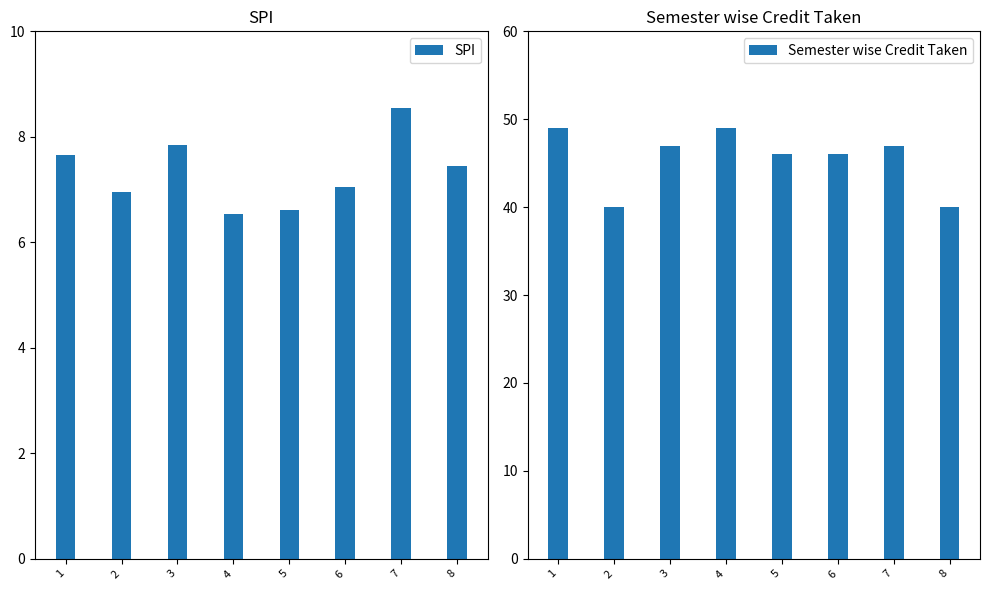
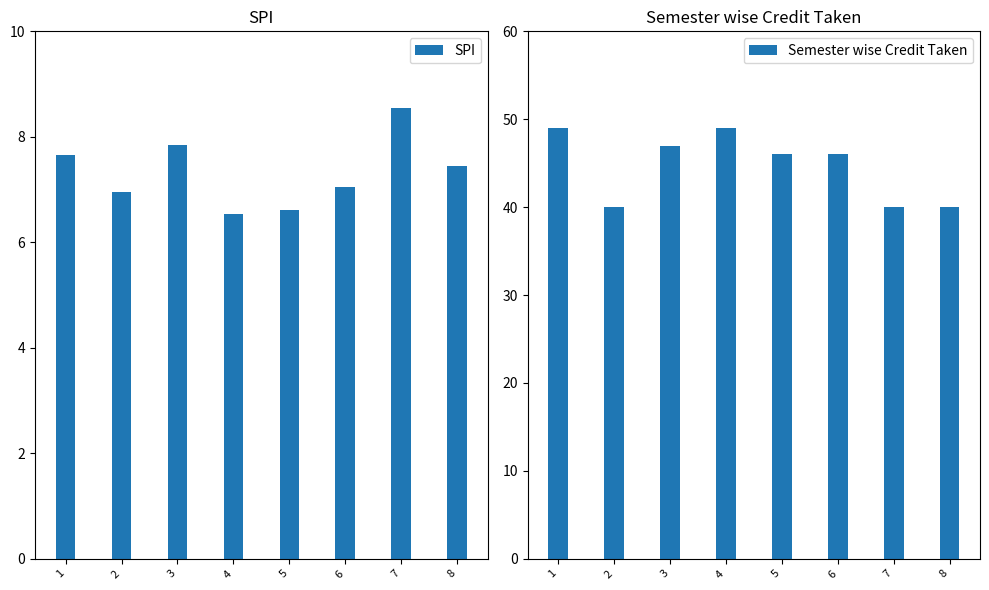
  {
    "SPI": {
      "1": 7.7,
      "2": 7.0,
      "3": 7.9,
      "4": 6.5,
      "5": 6.6,
      "6": 7.0,
      "7": 8.6,
      "8": 7.5
    },
    "Semester wise Credit Taken": {
      "1": 49,
      "2": 40,
      "3": 47,
      "4": 49,
      "5": 46,
      "6": 46,
-     "7": 47,
+     "7": 40,
      "8": 40
    }
  }
